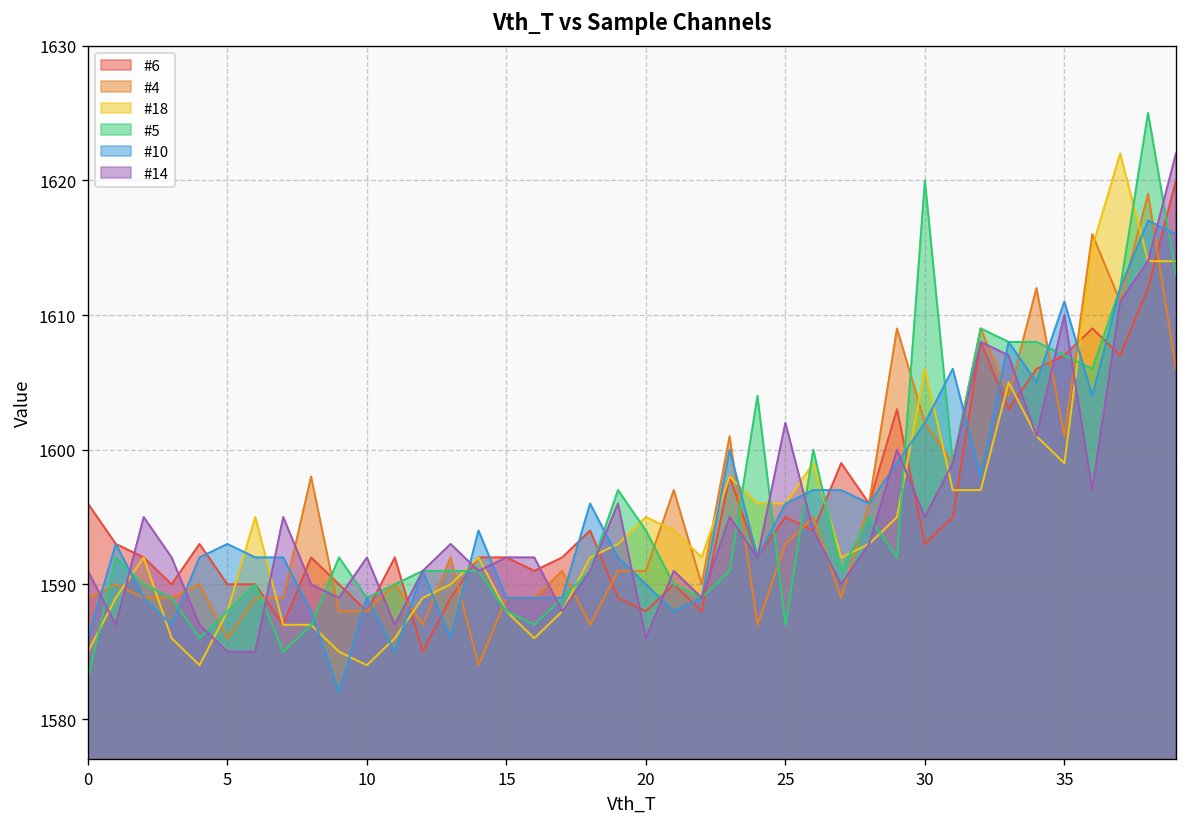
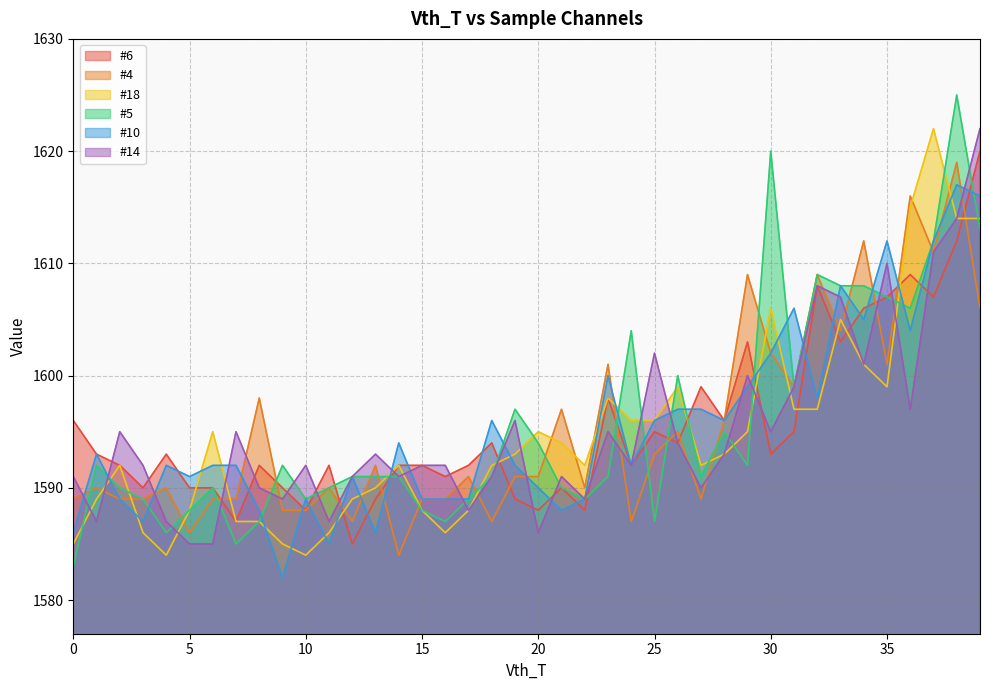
  {
    "#5": {
      "0": 1583,
      "20": 1594,
      "25": 1587,
      "30": 1620
    },
    "#10": {
      "0": 1586,
-     "5": 1593,
+     "5": 1591,
      "20": 1590,
-     "35": 1611
+     "35": 1612
    },
    "#14": {
      "0": 1591,
      "5": 1585,
      "10": 1592,
      "20": 1586,
      "25": 1602,
      "30": 1595,
      "35": 1610
    }
  }
